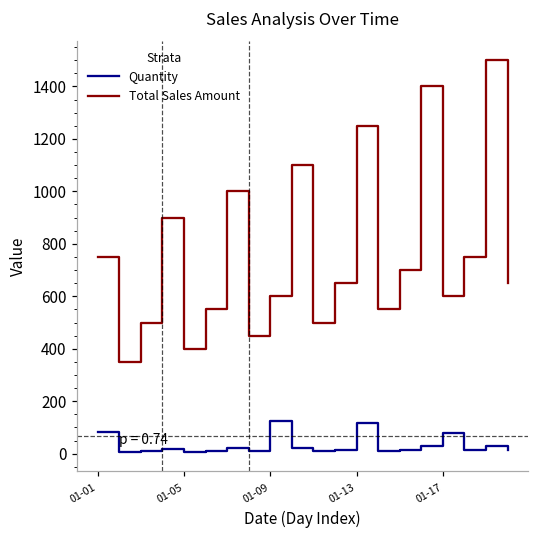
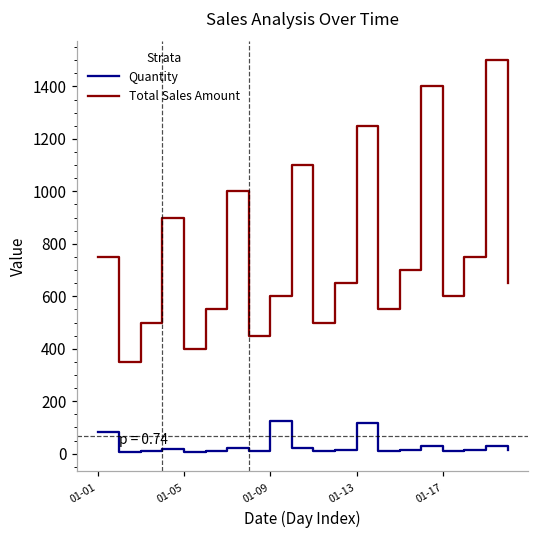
  {
    "Quantity": {
      "01-01": 80,
      "01-05": 10,
      "01-09": 130,
      "01-13": 120,
-     "01-17": 80
+     "01-17": 10
    },
    "Total Sales Amount": {
      "01-01": 750,
      "01-05": 400,
      "01-09": 600,
      "01-13": 1250,
      "01-17": 600
    }
  }
